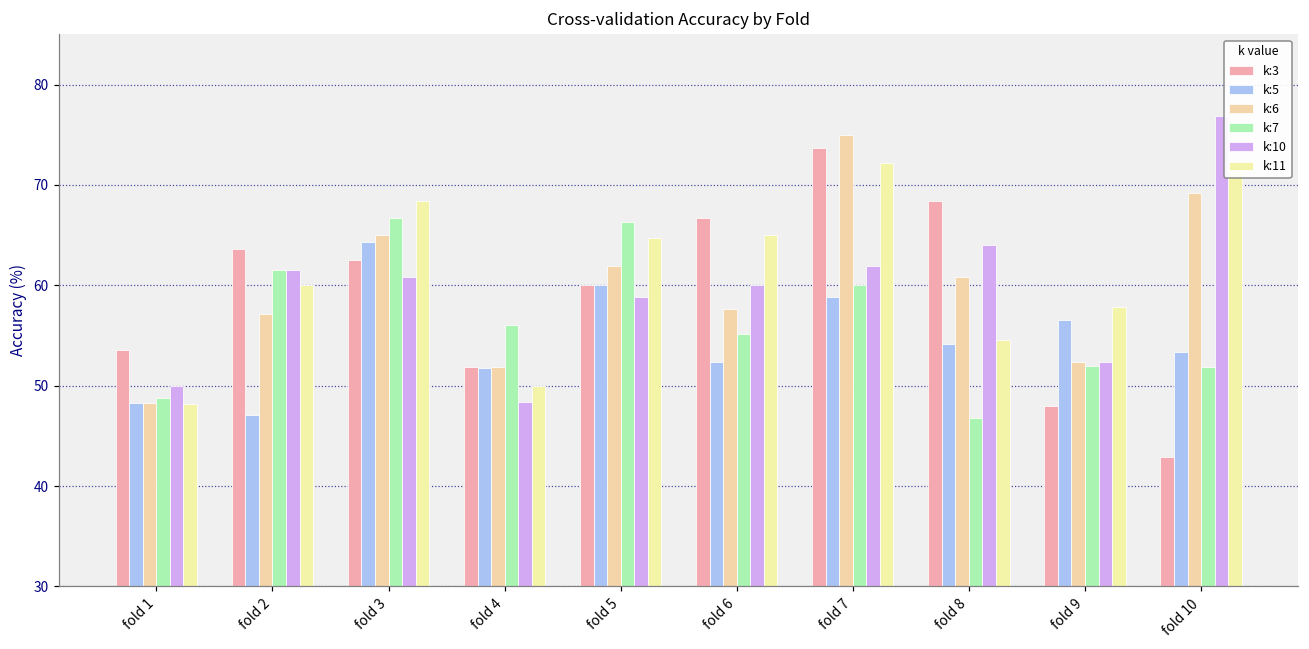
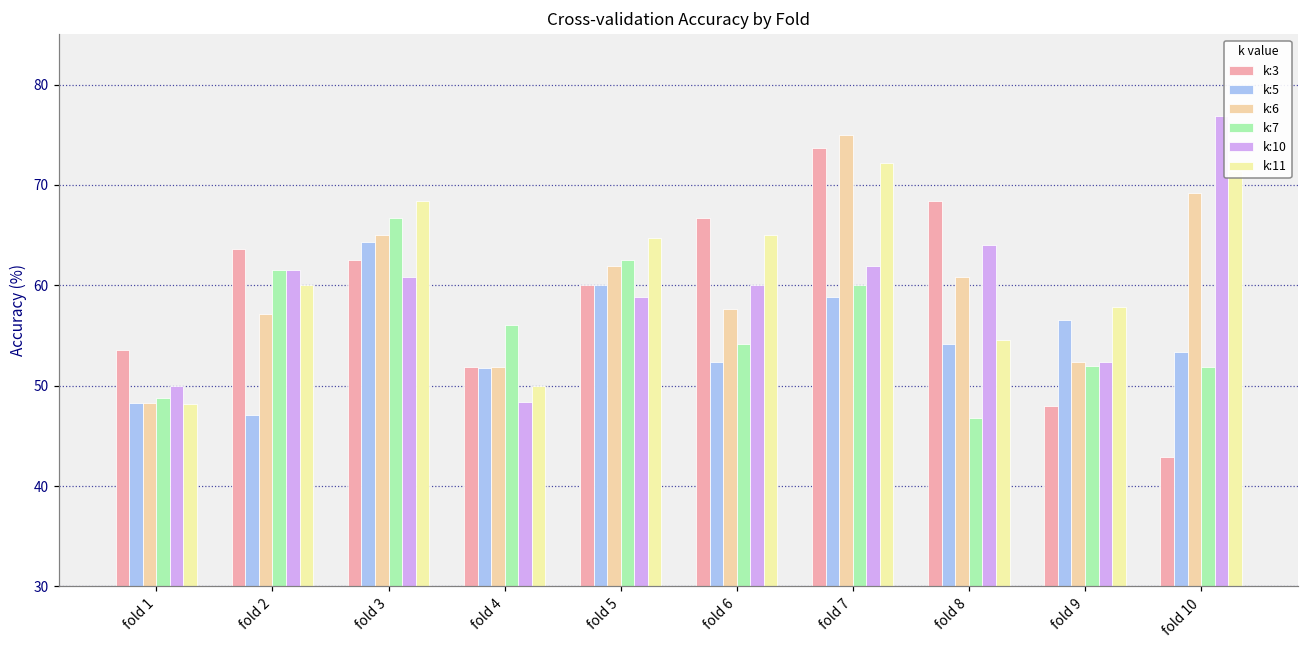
  {
    "k:7": {
      "fold 1": 49,
      "fold 2": 62,
      "fold 3": 67,
      "fold 4": 56,
-     "fold 5": 66,
-     "fold 6": 55,
+     "fold 5": 63,
+     "fold 6": 54,
      "fold 7": 60,
      "fold 8": 47,
      "fold 9": 52,
      "fold 10": 52
    }
  }
